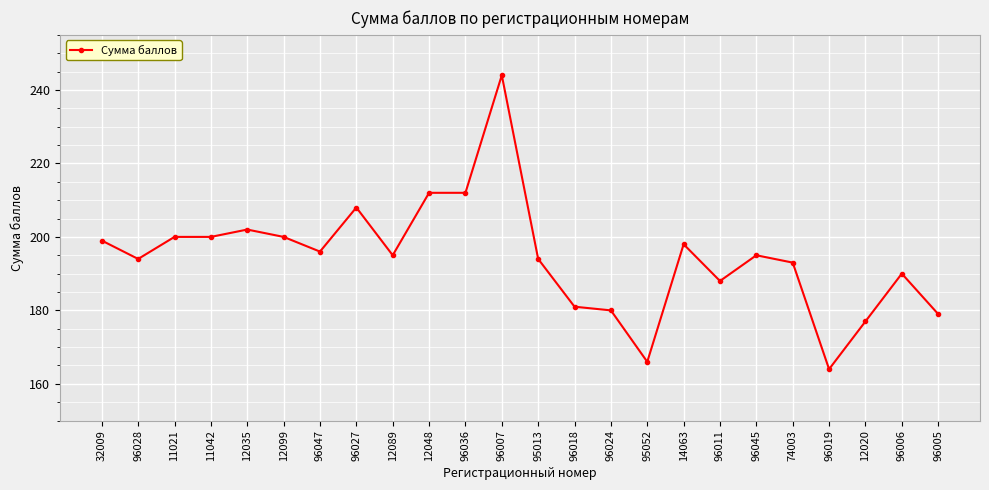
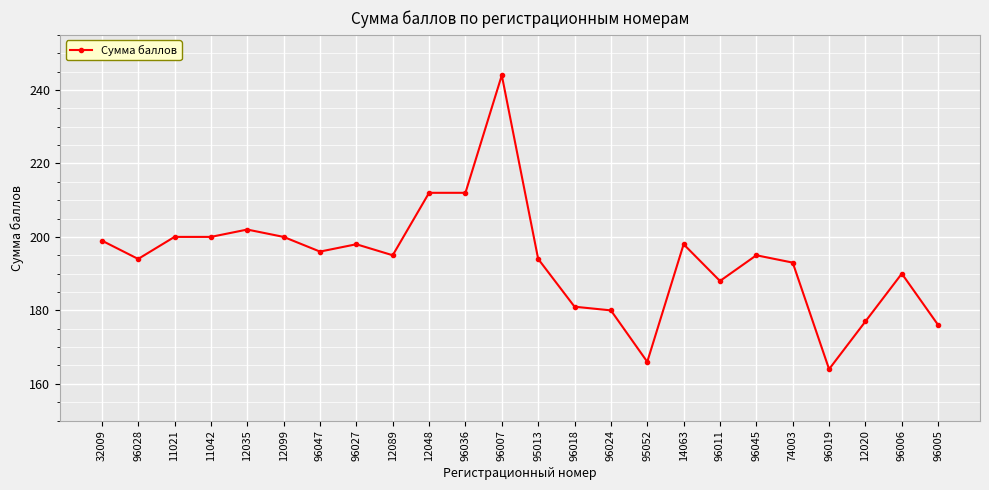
  {
    "32009": 199,
    "96028": 194,
    "11021": 200,
    "11042": 200,
    "12035": 202,
    "12099": 200,
    "96047": 196,
-   "96027": 208,
+   "96027": 198,
    "12089": 195,
    "12048": 212,
    "96036": 212,
    "96007": 244,
    "95013": 194,
    "96018": 181,
    "96024": 180,
    "95052": 166,
    "14063": 198,
    "96011": 188,
    "96045": 195,
    "74003": 193,
    "96019": 164,
    "12020": 177,
    "96006": 190,
-   "96005": 179
+   "96005": 176
  }
